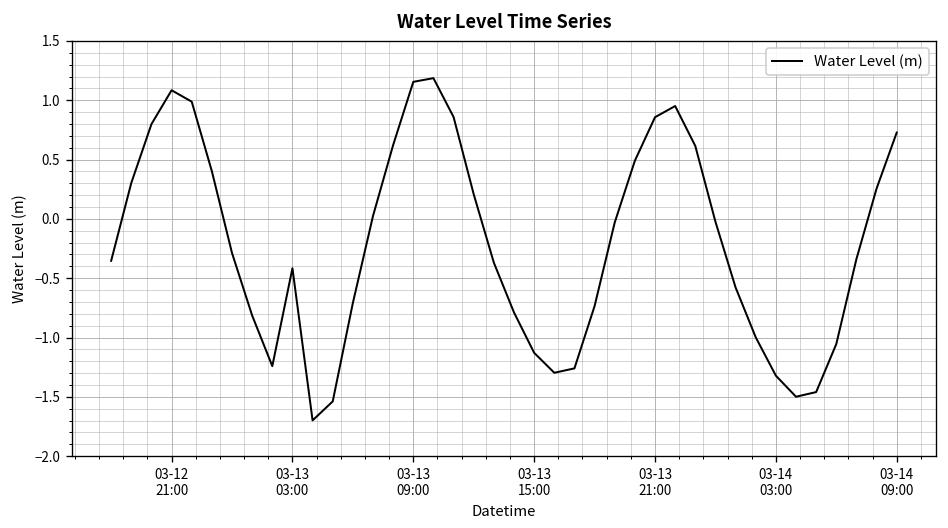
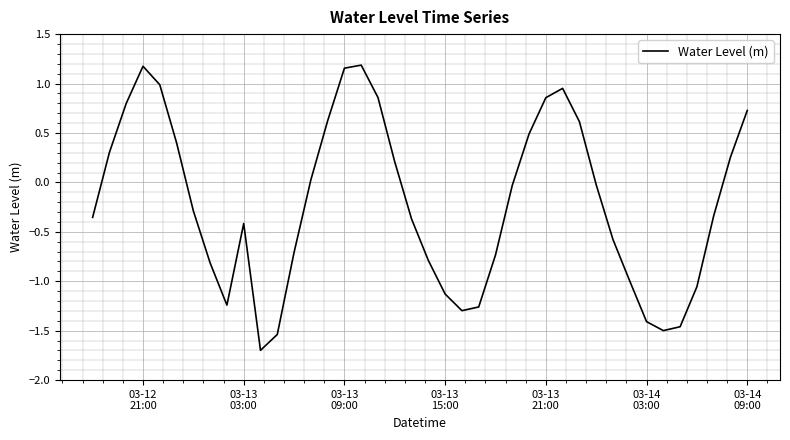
  {
-   "03-12 21:00": 1.1,
+   "03-12 21:00": 1.2,
    "03-13 03:00": -0.4,
    "03-13 09:00": 1.2,
    "03-13 15:00": -1.1,
    "03-13 21:00": 0.9,
-   "03-14 03:00": -1.3,
+   "03-14 03:00": -1.4,
    "03-14 09:00": 0.7
  }
